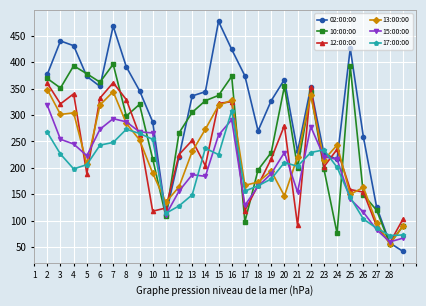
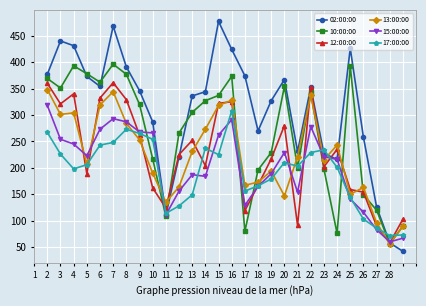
  {
    "02:00:00": {
      "2": 380,
      "3": 440,
      "4": 430,
      "5": 370,
      "6": 350,
      "7": 470,
      "8": 390,
      "9": 350,
      "10": 290,
      "13": 340,
      "14": 340,
      "15": 480,
      "16": 420,
      "17": 370,
      "18": 270,
      "19": 330,
      "20": 370,
      "21": 230,
      "23": 230,
      "26": 260,
      "27": 130
    },
    "10:00:00": {
      "2": 370,
      "3": 350,
      "4": 390,
      "5": 380,
      "6": 360,
      "7": 400,
-     "8": 300,
+     "8": 380,
      "9": 320,
      "10": 220,
      "12": 270,
      "13": 310,
      "14": 330,
      "15": 340,
      "16": 370,
-     "17": 100,
+     "17": 80,
      "18": 200,
      "19": 230,
      "20": 350,
      "22": 340,
      "24": 80,
      "25": 390,
      "26": 150,
      "27": 120
    },
    "12:00:00": {
      "2": 360,
      "3": 320,
      "4": 340,
      "5": 190,
      "6": 330,
      "7": 360,
      "8": 330,
-     "10": 120,
+     "10": 160,
      "11": 120,
      "13": 250,
      "14": 200,
      "17": 120,
      "19": 220,
      "20": 280,
      "21": 90,
      "24": 240,
      "25": 160,
      "26": 150
    },
    "13:00:00": {
      "2": 350,
      "3": 300,
      "4": 300,
      "6": 320,
      "7": 340,
      "9": 250,
      "10": 190,
      "11": 140,
      "12": 160,
      "13": 230,
      "14": 270,
      "17": 170,
      "18": 170,
      "19": 190,
      "20": 150,
      "21": 220,
      "22": 340,
      "23": 220,
      "24": 240,
      "25": 150,
      "26": 160,
      "27": 100
    },
    "15:00:00": {
      "2": 320,
      "3": 250,
      "4": 250,
      "5": 220,
      "6": 270,
      "7": 290,
      "10": 270,
      "12": 160,
      "13": 190,
      "14": 180,
      "15": 260,
      "16": 290,
      "17": 130,
      "19": 190,
      "20": 230,
      "21": 150,
      "22": 280,
      "23": 220,
      "26": 120
    },
    "17:00:00": {
      "2": 270,
      "3": 230,
      "4": 200,
      "6": 240,
      "7": 250,
      "8": 270,
      "10": 250,
      "12": 130,
      "13": 150,
      "14": 240,
      "15": 230,
      "16": 310,
      "17": 160,
      "19": 180,
      "20": 210,
      "22": 230,
      "23": 230,
      "24": 200,
      "26": 100
    }
  }
